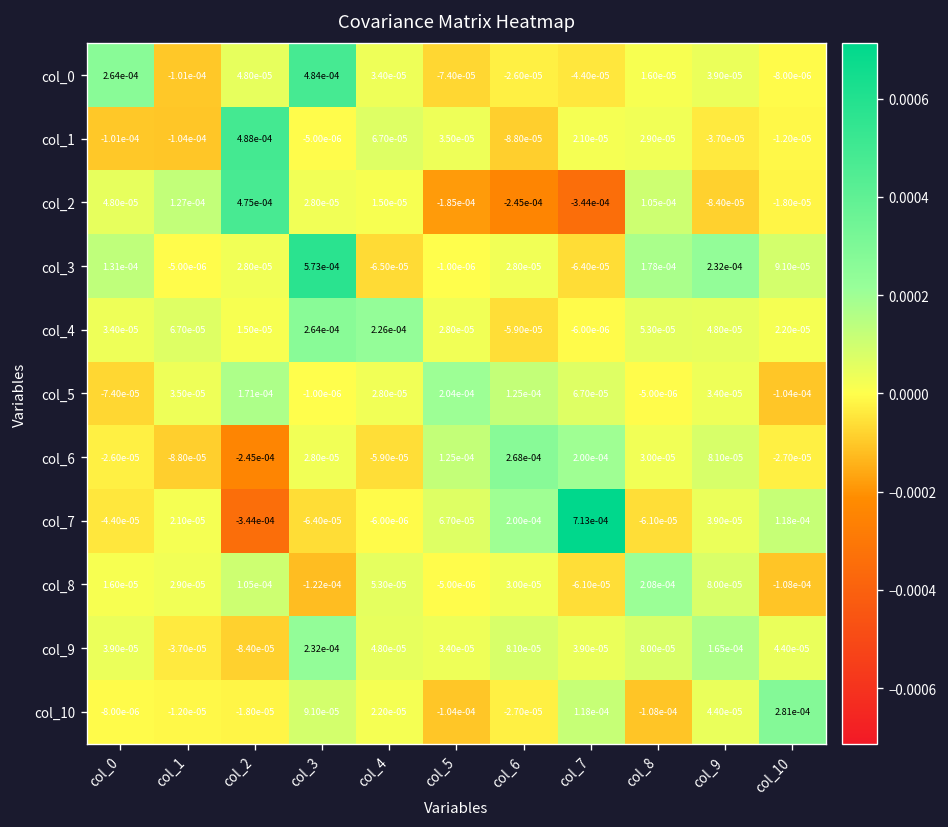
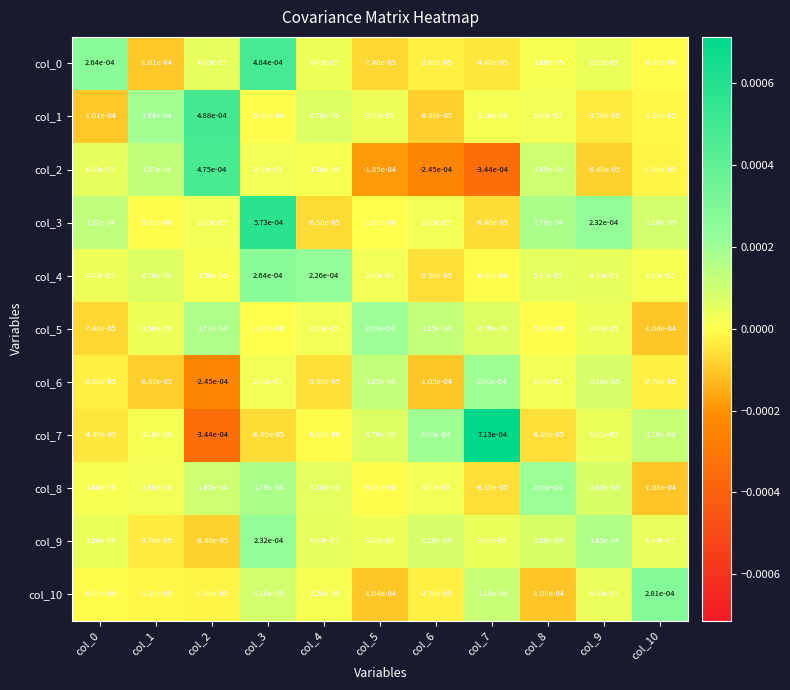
  {
    "col_0": {
      "col_0": "2.64e-04",
      "col_1": "-1.01e-04",
      "col_2": "4.80e-05",
      "col_3": "4.84e-04",
      "col_4": "3.40e-05",
      "col_5": "-7.40e-05",
      "col_6": "-2.60e-05",
      "col_7": "-4.40e-05",
      "col_8": "1.60e-05",
      "col_9": "3.90e-05",
      "col_10": "-8.00e-06"
    },
    "col_1": {
      "col_0": "-1.01e-04",
-     "col_1": "-1.04e-04",
+     "col_1": "1.94e-04",
      "col_2": "4.88e-04",
      "col_3": "-5.00e-06",
      "col_4": "6.70e-05",
      "col_5": "3.50e-05",
      "col_6": "-8.80e-05",
      "col_7": "2.10e-05",
      "col_8": "2.90e-05",
      "col_9": "-3.70e-05",
      "col_10": "-1.20e-05"
    },
    "col_2": {
      "col_0": "4.80e-05",
      "col_1": "1.27e-04",
      "col_2": "4.75e-04",
      "col_3": "2.80e-05",
      "col_4": "1.50e-05",
      "col_5": "-1.85e-04",
      "col_6": "-2.45e-04",
      "col_7": "-3.44e-04",
      "col_8": "1.05e-04",
      "col_9": "-8.40e-05",
      "col_10": "-1.80e-05"
    },
    "col_3": {
      "col_0": "1.31e-04",
      "col_1": "-5.00e-06",
      "col_2": "2.80e-05",
      "col_3": "5.73e-04",
      "col_4": "-6.50e-05",
      "col_5": "-1.00e-06",
      "col_6": "2.80e-05",
      "col_7": "-6.40e-05",
      "col_8": "1.78e-04",
      "col_9": "2.32e-04",
      "col_10": "9.10e-05"
    },
    "col_4": {
      "col_0": "3.40e-05",
      "col_1": "6.70e-05",
      "col_2": "1.50e-05",
      "col_3": "2.64e-04",
      "col_4": "2.26e-04",
      "col_5": "2.80e-05",
      "col_6": "-5.90e-05",
      "col_7": "-6.00e-06",
      "col_8": "5.30e-05",
      "col_9": "4.80e-05",
      "col_10": "2.20e-05"
    },
    "col_5": {
      "col_0": "-7.40e-05",
      "col_1": "3.50e-05",
      "col_2": "1.71e-04",
      "col_3": "-1.00e-06",
      "col_4": "2.80e-05",
      "col_5": "2.04e-04",
      "col_6": "1.25e-04",
      "col_7": "6.70e-05",
      "col_8": "-5.00e-06",
      "col_9": "3.40e-05",
      "col_10": "-1.04e-04"
    },
    "col_6": {
      "col_0": "-2.60e-05",
      "col_1": "-8.80e-05",
      "col_2": "-2.45e-04",
      "col_3": "2.80e-05",
      "col_4": "-5.90e-05",
      "col_5": "1.25e-04",
-     "col_6": "2.68e-04",
+     "col_6": "-1.05e-04",
      "col_7": "2.00e-04",
      "col_8": "3.00e-05",
      "col_9": "8.10e-05",
      "col_10": "-2.70e-05"
    },
    "col_7": {
      "col_0": "-4.40e-05",
      "col_1": "2.10e-05",
      "col_2": "-3.44e-04",
      "col_3": "-6.40e-05",
      "col_4": "-6.00e-06",
      "col_5": "6.70e-05",
      "col_6": "2.00e-04",
      "col_7": "7.13e-04",
      "col_8": "-6.10e-05",
      "col_9": "3.90e-05",
      "col_10": "1.18e-04"
    },
    "col_8": {
      "col_0": "1.60e-05",
      "col_1": "2.90e-05",
      "col_2": "1.05e-04",
-     "col_3": "-1.22e-04",
+     "col_3": "1.78e-04",
      "col_4": "5.30e-05",
      "col_5": "-5.00e-06",
      "col_6": "3.00e-05",
      "col_7": "-6.10e-05",
      "col_8": "2.08e-04",
      "col_9": "8.00e-05",
      "col_10": "-1.08e-04"
    },
    "col_9": {
      "col_0": "3.90e-05",
      "col_1": "-3.70e-05",
      "col_2": "-8.40e-05",
      "col_3": "2.32e-04",
      "col_4": "4.80e-05",
      "col_5": "3.40e-05",
      "col_6": "8.10e-05",
      "col_7": "3.90e-05",
      "col_8": "8.00e-05",
      "col_9": "1.65e-04",
      "col_10": "4.40e-05"
    },
    "col_10": {
      "col_0": "-8.00e-06",
      "col_1": "-1.20e-05",
      "col_2": "-1.80e-05",
      "col_3": "9.10e-05",
      "col_4": "2.20e-05",
      "col_5": "-1.04e-04",
      "col_6": "-2.70e-05",
      "col_7": "1.18e-04",
      "col_8": "-1.08e-04",
      "col_9": "4.40e-05",
      "col_10": "2.81e-04"
    }
  }
